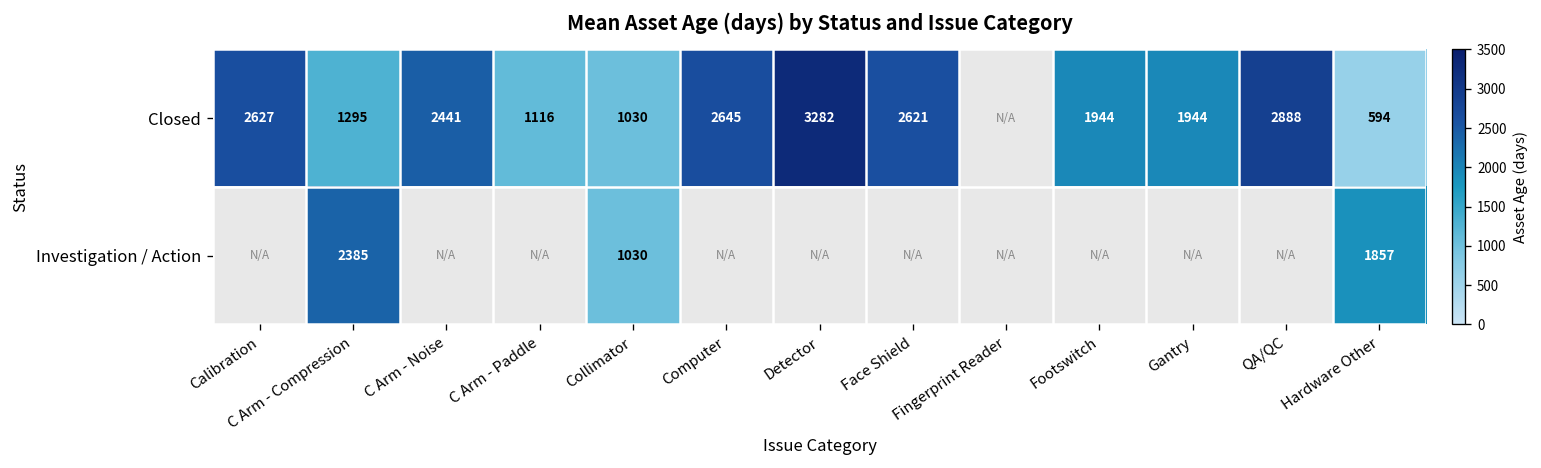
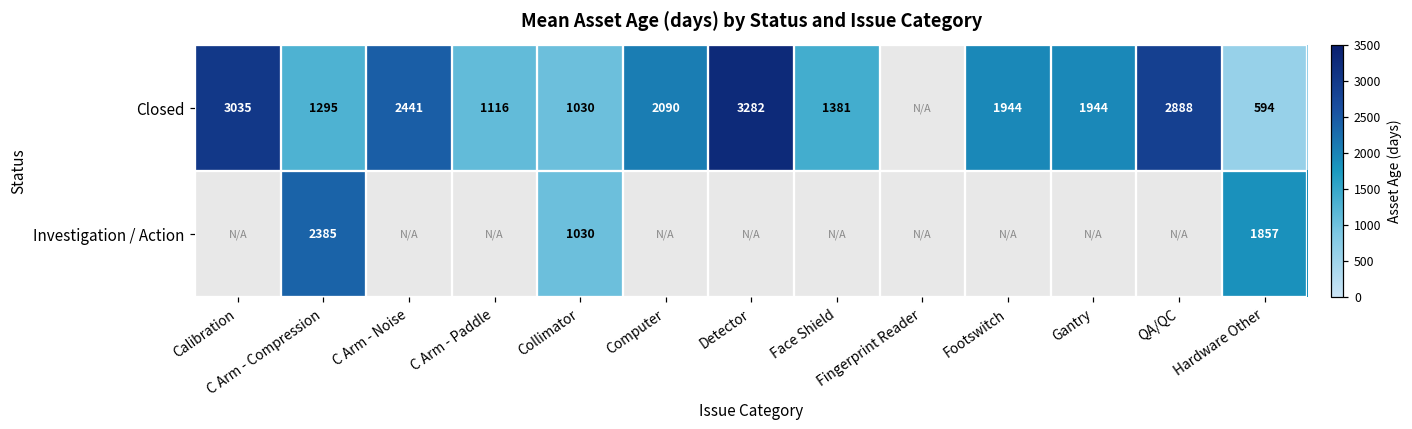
  {
    "Closed": {
-     "Calibration": 2627,
+     "Calibration": 3035,
      "C Arm - Compression": 1295,
      "C Arm - Noise": 2441,
      "C Arm - Paddle": 1116,
      "Collimator": 1030,
-     "Computer": 2645,
+     "Computer": 2090,
      "Detector": 3282,
-     "Face Shield": 2621,
+     "Face Shield": 1381,
      "Footswitch": 1944,
      "Gantry": 1944,
      "QA/QC": 2888,
      "Hardware Other": 594
    },
    "Investigation / Action": {
      "C Arm - Compression": 2385,
      "Collimator": 1030,
      "Hardware Other": 1857
    }
  }
